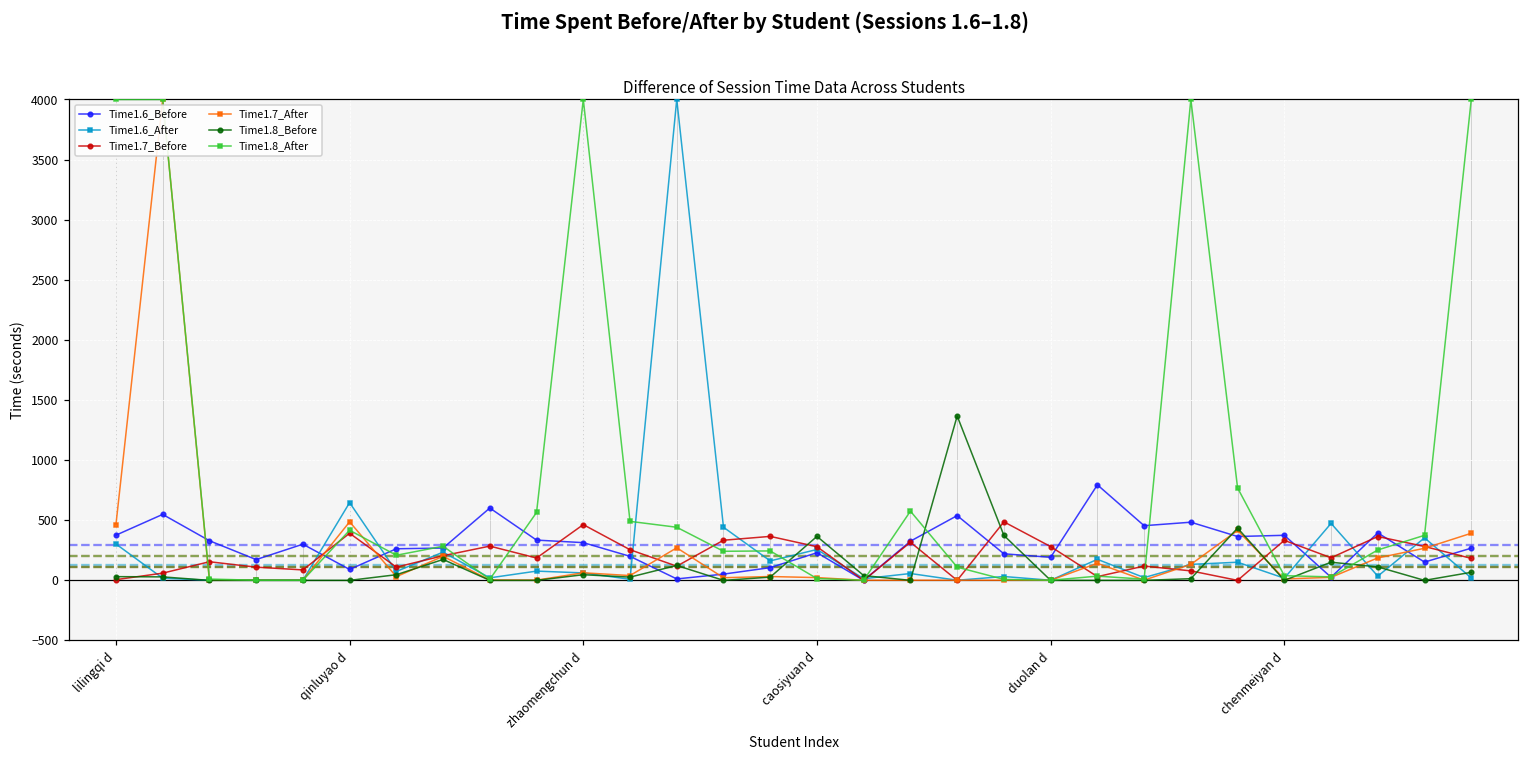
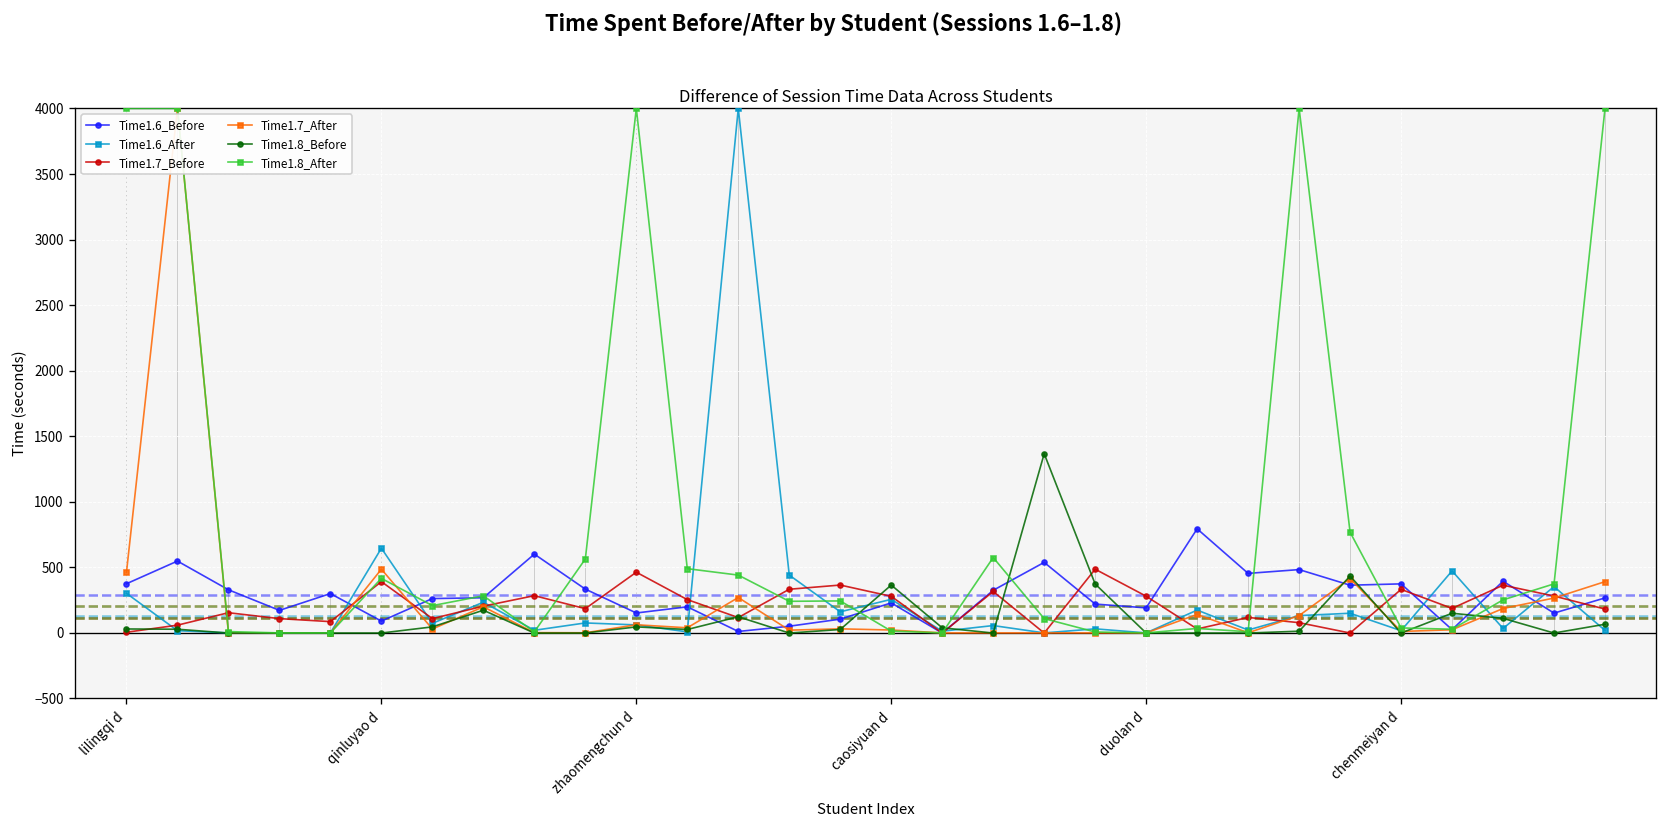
  {
    "Time1.6_Before": {
      "lilingqi d": 370,
      "qinluyao d": 90,
-     "zhaomengchun d": 310,
+     "zhaomengchun d": 150,
      "caosiyuan d": 230,
      "duolan d": 190
    },
    "Time1.6_After": {
      "lilingqi d": 300
    },
    "Time1.7_Before": {
      "qinluyao d": 390,
      "zhaomengchun d": 460,
      "chenmeiyan d": 330
    },
    "Time1.7_After": {
      "lilingqi d": 460,
      "qinluyao d": 490
    },
    "Time1.8_Before": {
      "lilingqi d": 30
    },
    "Time1.8_After": {
      "qinluyao d": 420
    }
  }
